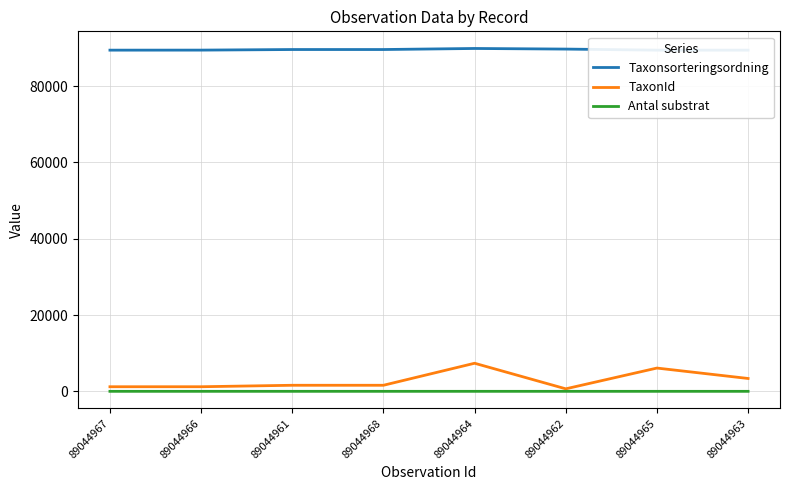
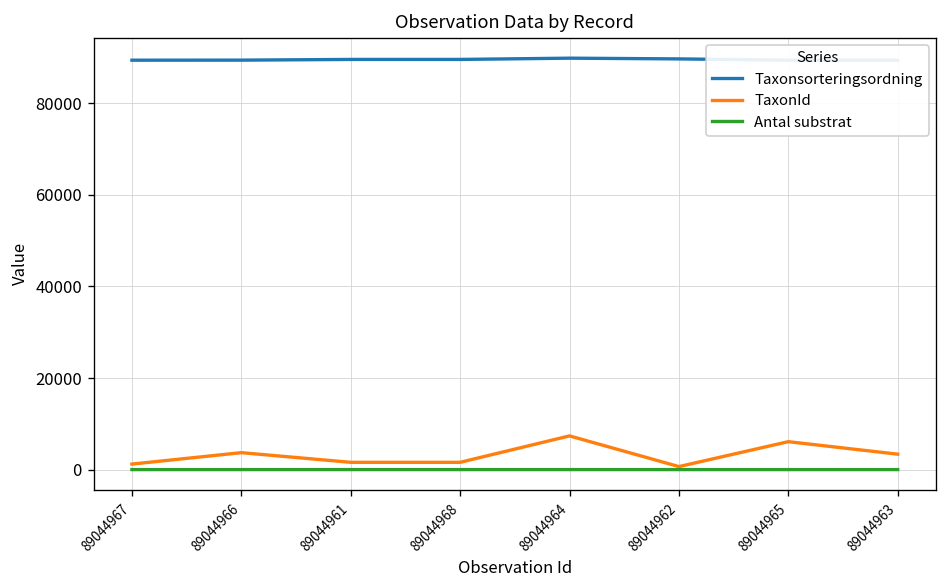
  {
    "Taxonsorteringsordning": {
      "89044967": 89000,
      "89044966": 89000,
      "89044961": 90000,
      "89044968": 90000,
      "89044964": 90000,
      "89044962": 90000
    },
    "TaxonId": {
      "89044967": 1000,
-     "89044966": 1000,
+     "89044966": 4000,
      "89044961": 2000,
      "89044968": 2000,
      "89044964": 7000,
      "89044965": 6000,
      "89044963": 3000
    },
    "Antal substrat": {
      "89044967": 0,
      "89044966": 0,
      "89044961": 0,
      "89044968": 0,
      "89044964": 0,
      "89044965": 0,
      "89044963": 0
    }
  }
